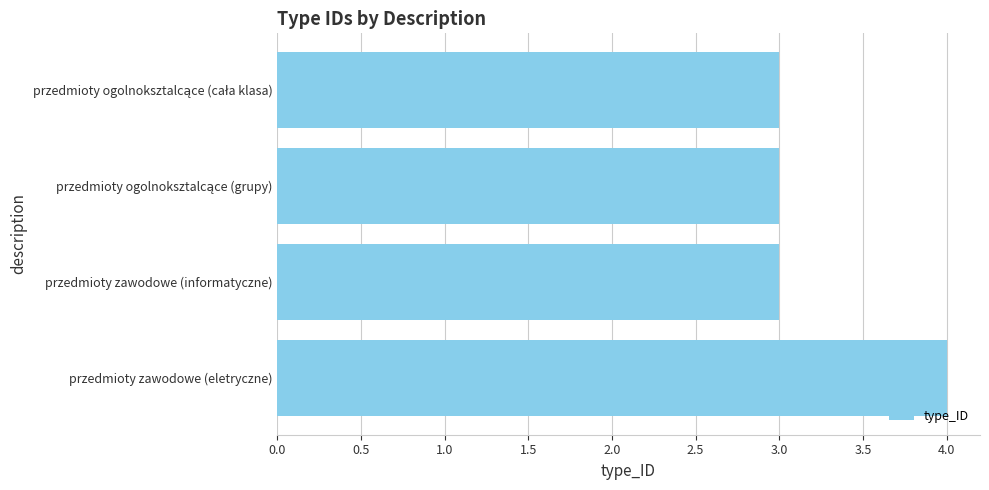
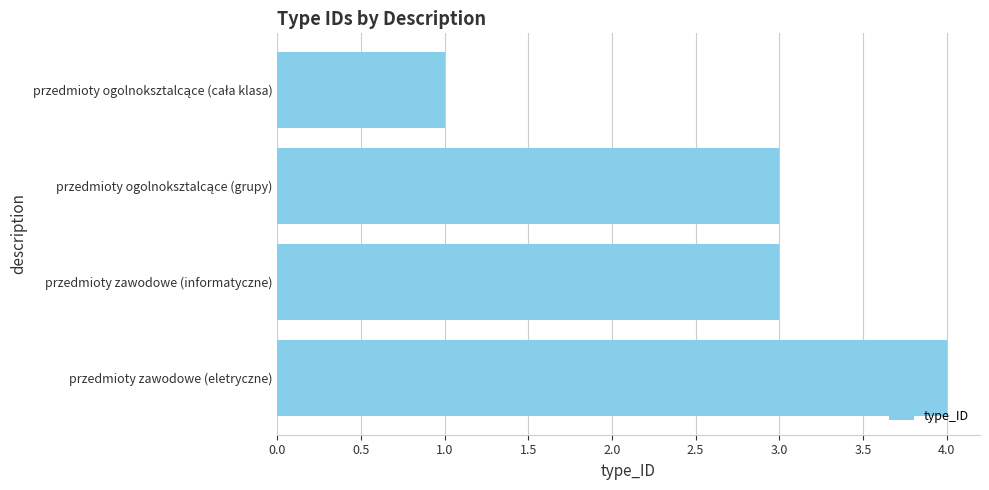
  {
-   "przedmioty ogolnoksztalcące (cała klasa)": 3,
+   "przedmioty ogolnoksztalcące (cała klasa)": 1,
    "przedmioty ogolnoksztalcące (grupy)": 3,
    "przedmioty zawodowe (informatyczne)": 3,
    "przedmioty zawodowe (eletryczne)": 4
  }
